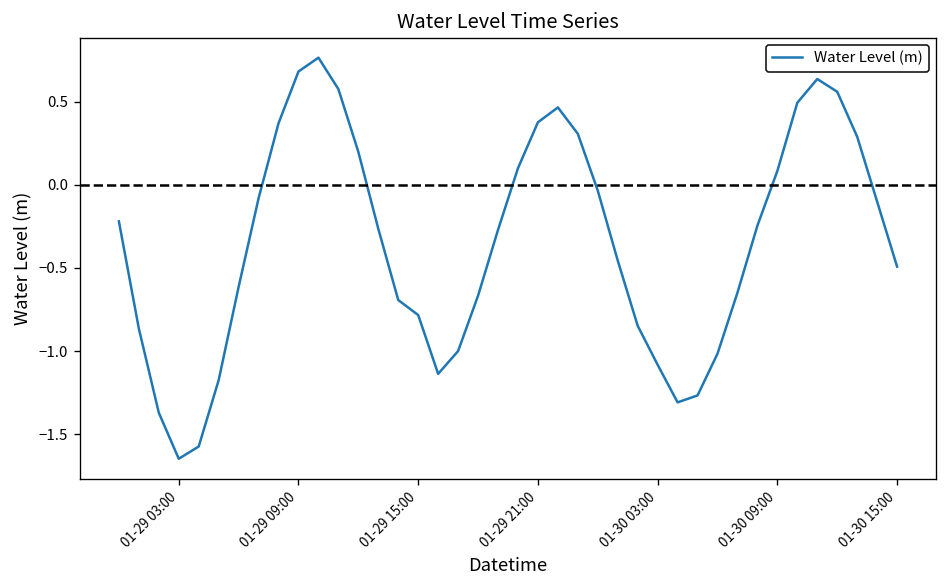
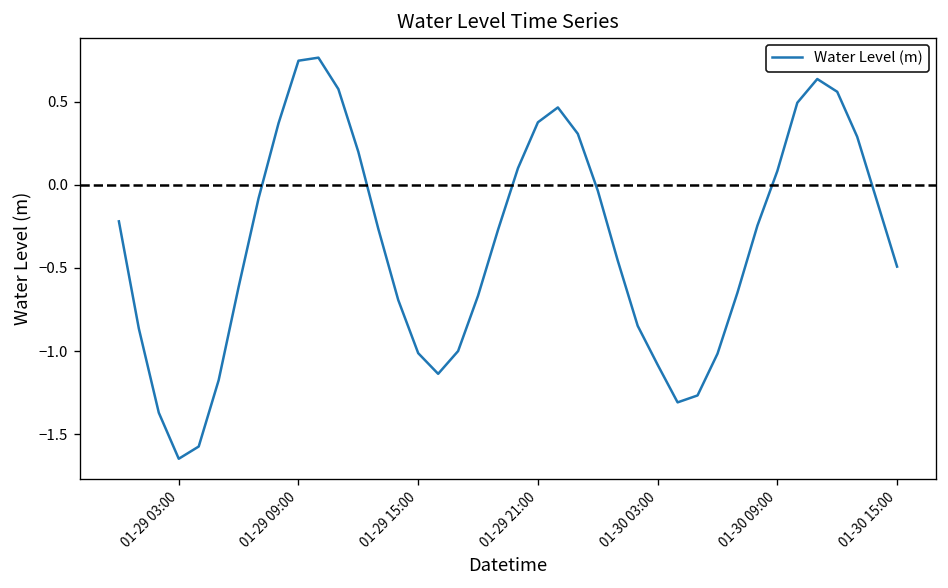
  {
    "01-29 03:00": -1.65,
-   "01-29 09:00": 0.68,
-   "01-29 15:00": -0.78,
+   "01-29 09:00": 0.75,
+   "01-29 15:00": -1.01,
    "01-29 21:00": 0.38,
    "01-30 03:00": -1.08,
    "01-30 09:00": 0.08,
    "01-30 15:00": -0.49
  }
